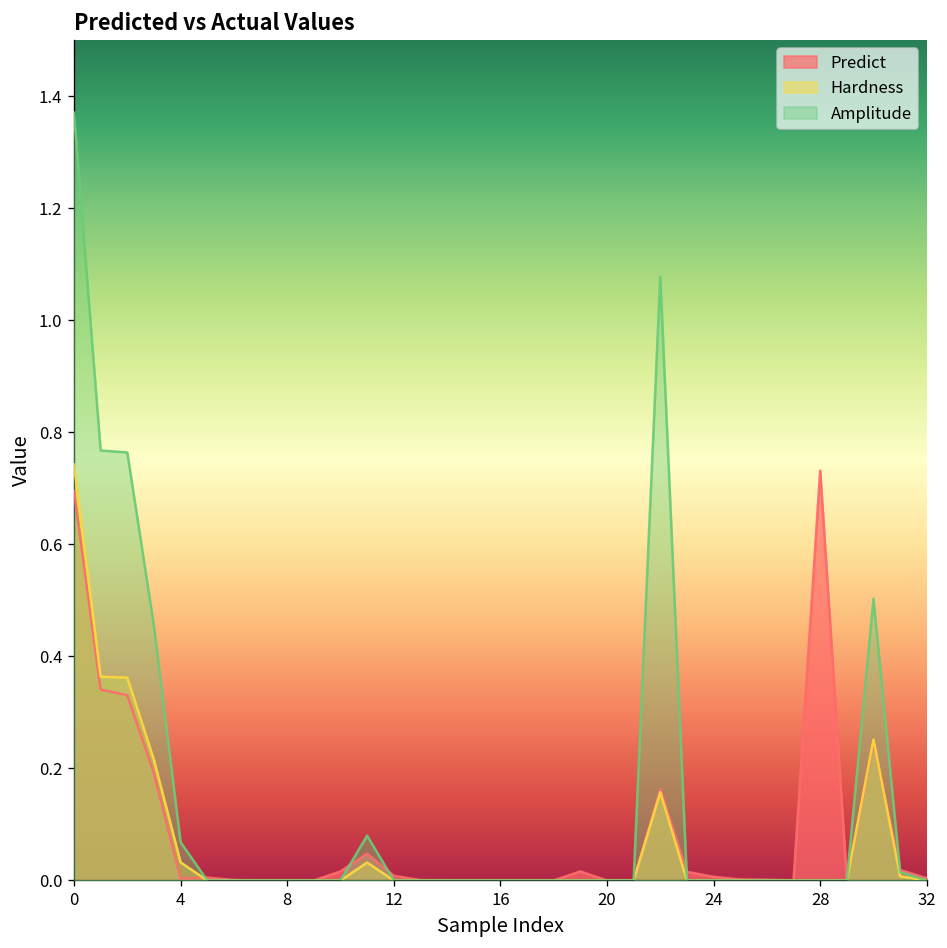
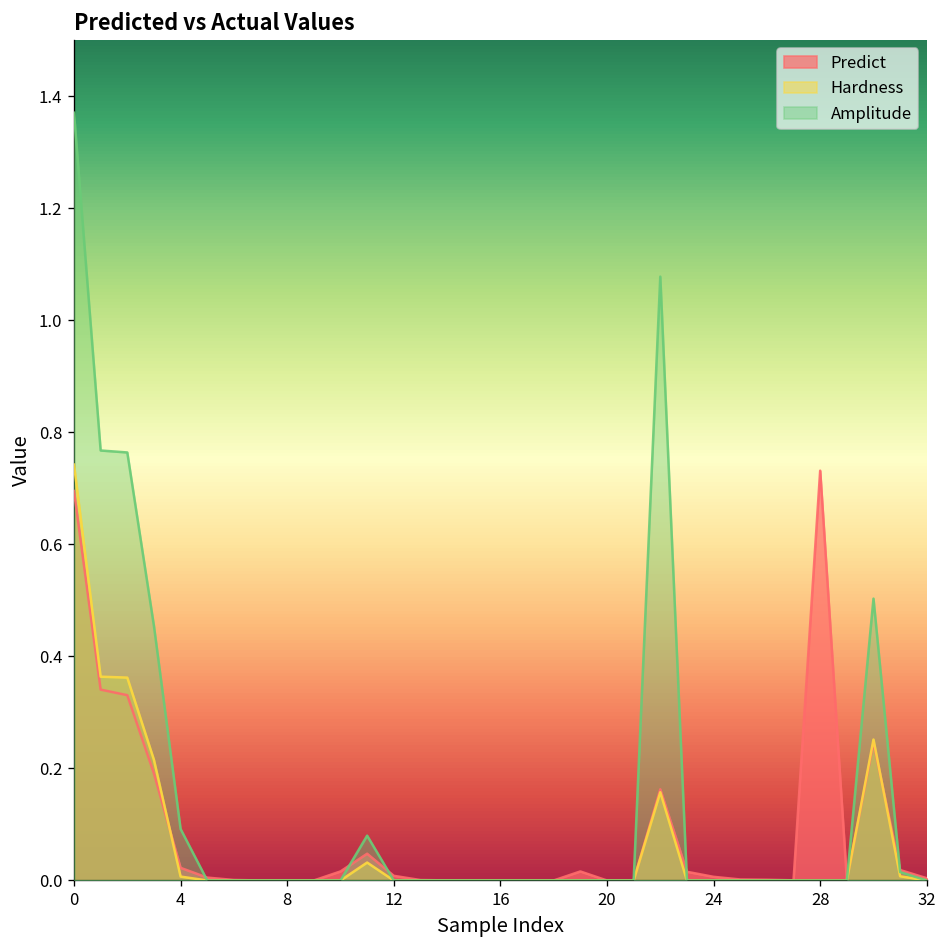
  {
    "Predict": {
      "0": 0.70,
-     "4": 0.00,
+     "4": 0.02,
      "12": 0.01,
      "24": 0.01,
      "28": 0.73
    },
    "Hardness": {
      "0": 0.74,
-     "4": 0.03
+     "4": 0.01
    },
    "Amplitude": {
      "0": 1.37,
-     "4": 0.07
+     "4": 0.09
    }
  }
